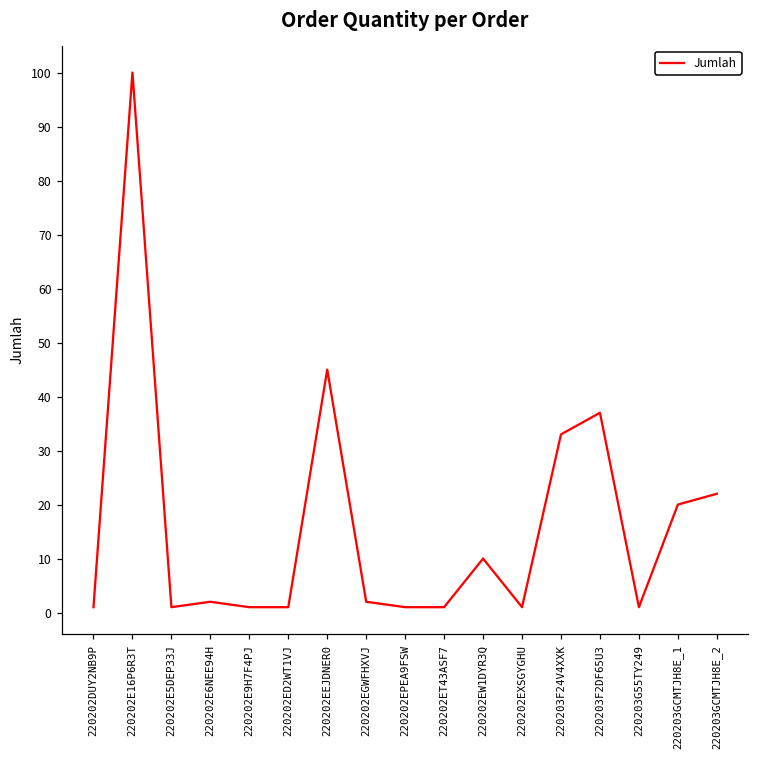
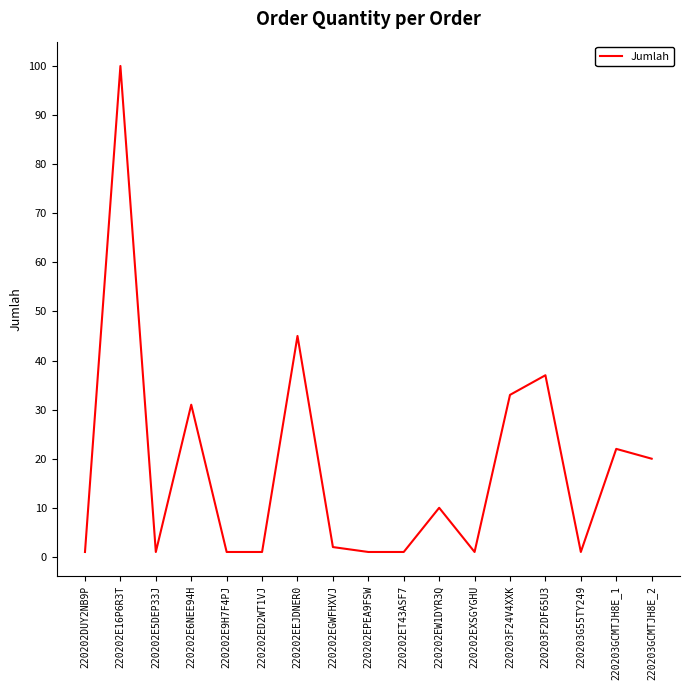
  {
    "220202DUY2NB9P": 1,
    "220202E16P6R3T": 100,
    "220202E5DEP33J": 1,
-   "220202E6NEE94H": 2,
+   "220202E6NEE94H": 31,
    "220202E9H7F4PJ": 1,
    "220202ED2WT1VJ": 1,
    "220202EEJDNER0": 45,
    "220202EGWFHXVJ": 2,
    "220202EPEA9FSW": 1,
    "220202ET43ASF7": 1,
    "220202EW1DYR3Q": 10,
    "220202EXSGYGHU": 1,
    "220203F24V4XXK": 33,
    "220203F2DF65U3": 37,
    "220203G55TY249": 1,
-   "220203GCMTJH8E_1": 20,
-   "220203GCMTJH8E_2": 22
+   "220203GCMTJH8E_1": 22,
+   "220203GCMTJH8E_2": 20
  }
